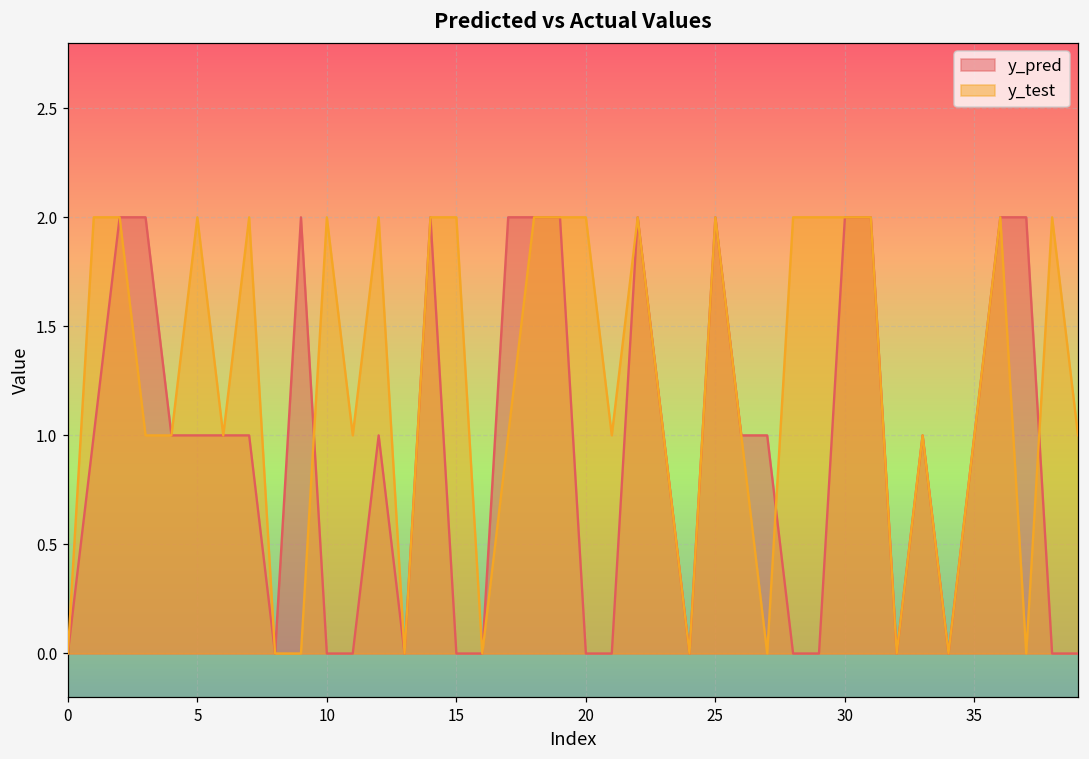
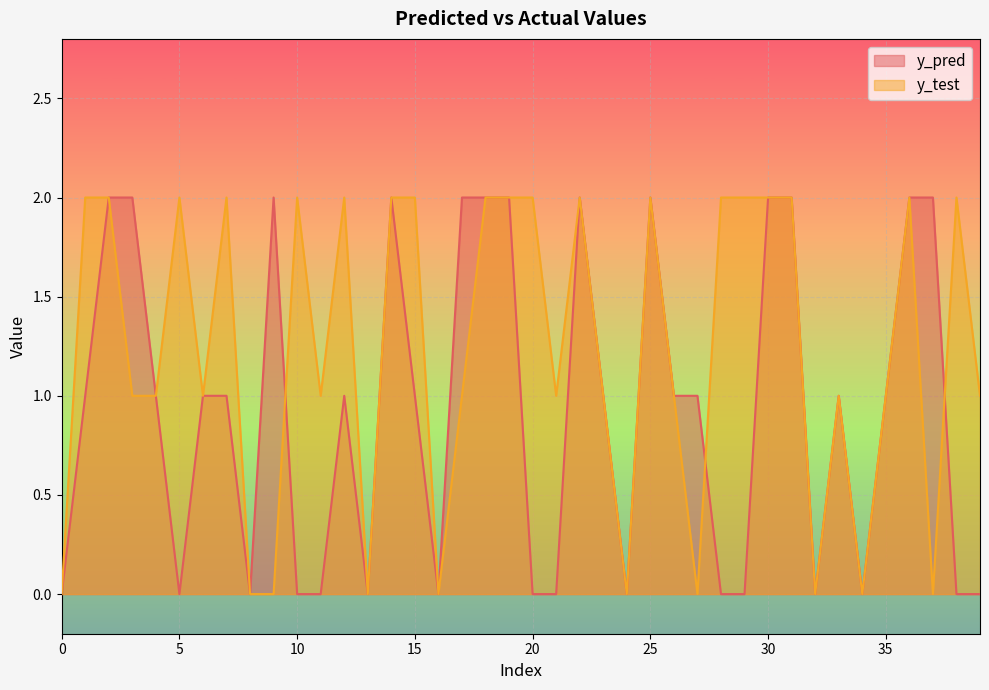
  {
    "y_pred": {
-     "5": 1,
+     "5": 0,
      "10": 0,
-     "15": 0,
+     "15": 1,
      "20": 0
    },
    "y_test": {
      "5": 2,
      "10": 2,
      "15": 2,
      "20": 2
    }
  }
